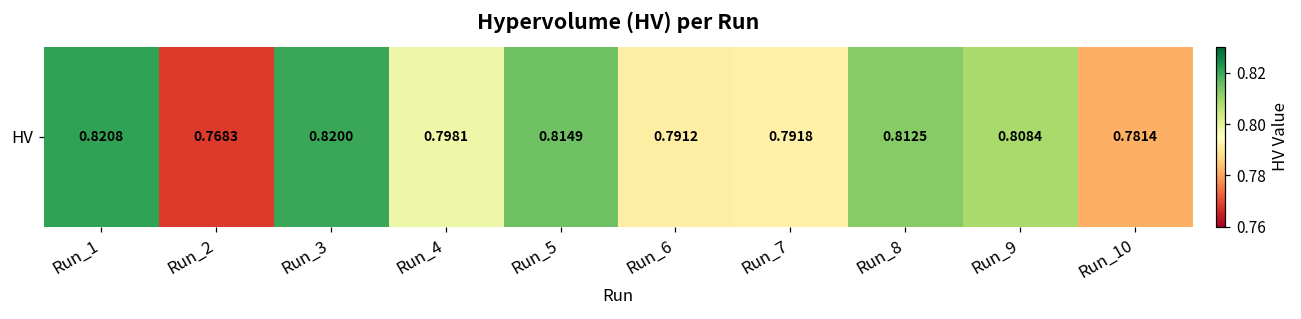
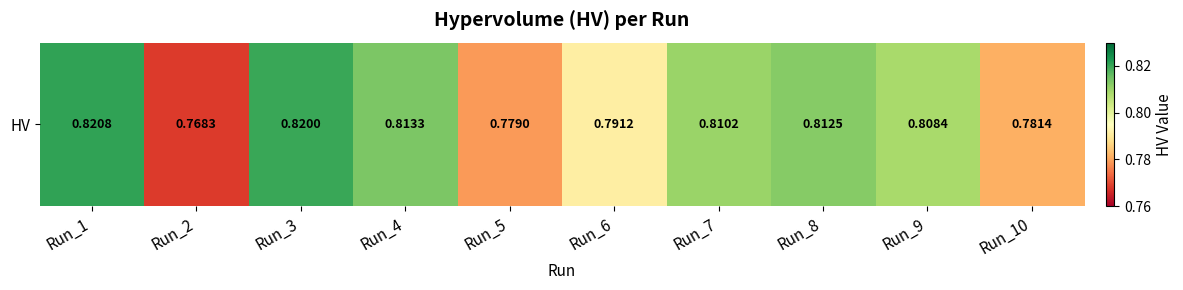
  {
    "HV": {
      "Run_1": 0.8208,
      "Run_2": 0.7683,
      "Run_3": 0.8200,
-     "Run_4": 0.7981,
-     "Run_5": 0.8149,
+     "Run_4": 0.8133,
+     "Run_5": 0.7790,
      "Run_6": 0.7912,
-     "Run_7": 0.7918,
+     "Run_7": 0.8102,
      "Run_8": 0.8125,
      "Run_9": 0.8084,
      "Run_10": 0.7814
    }
  }
